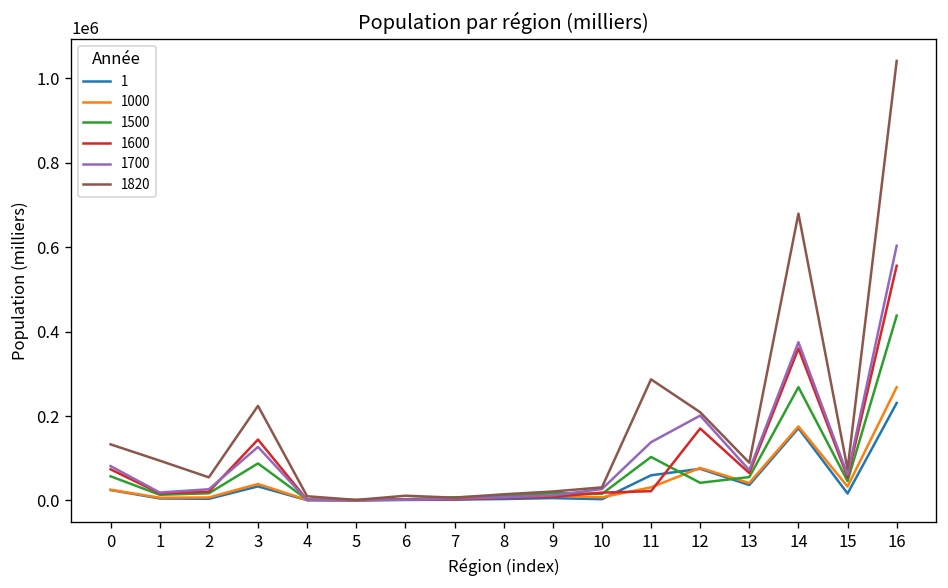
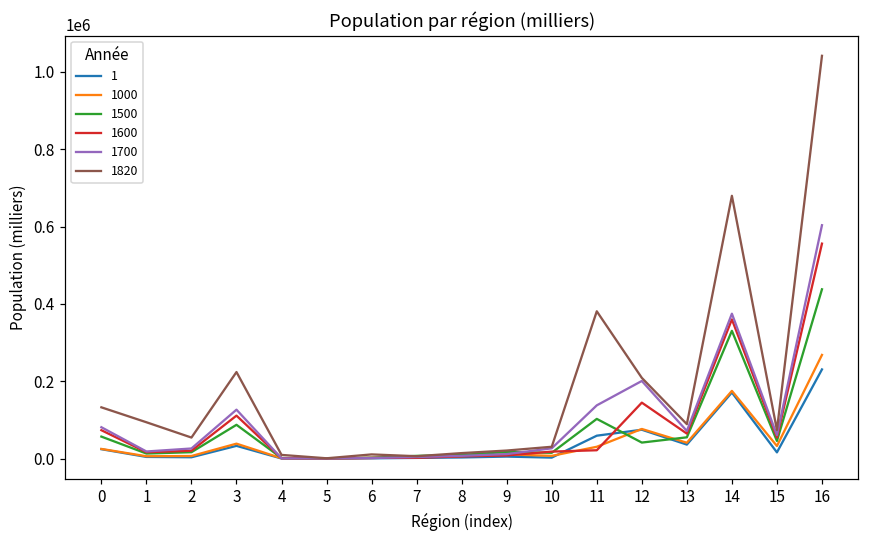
  {
    "1": {
      "11": 60000,
      "15": 20000,
      "16": 230000
    },
    "1000": {
      "11": 30000,
      "15": 30000,
      "16": 270000
    },
    "1500": {
      "0": 60000,
      "3": 90000,
      "11": 100000,
      "12": 40000,
      "13": 60000,
-     "14": 270000,
+     "14": 330000,
      "15": 50000,
      "16": 440000
    },
    "1600": {
      "0": 70000,
-     "3": 140000,
+     "3": 110000,
      "11": 20000,
-     "12": 170000,
+     "12": 150000,
      "14": 360000,
      "16": 560000
    },
    "1700": {
      "0": 80000,
      "3": 130000,
      "11": 140000,
      "12": 200000,
      "14": 370000,
      "16": 600000
    },
    "1820": {
      "0": 130000,
      "1": 90000,
      "2": 50000,
      "3": 220000,
      "4": 10000,
      "6": 10000,
-     "11": 290000,
+     "11": 380000,
      "12": 210000,
      "13": 90000,
      "14": 680000,
      "15": 70000,
      "16": 1040000
    }
  }
